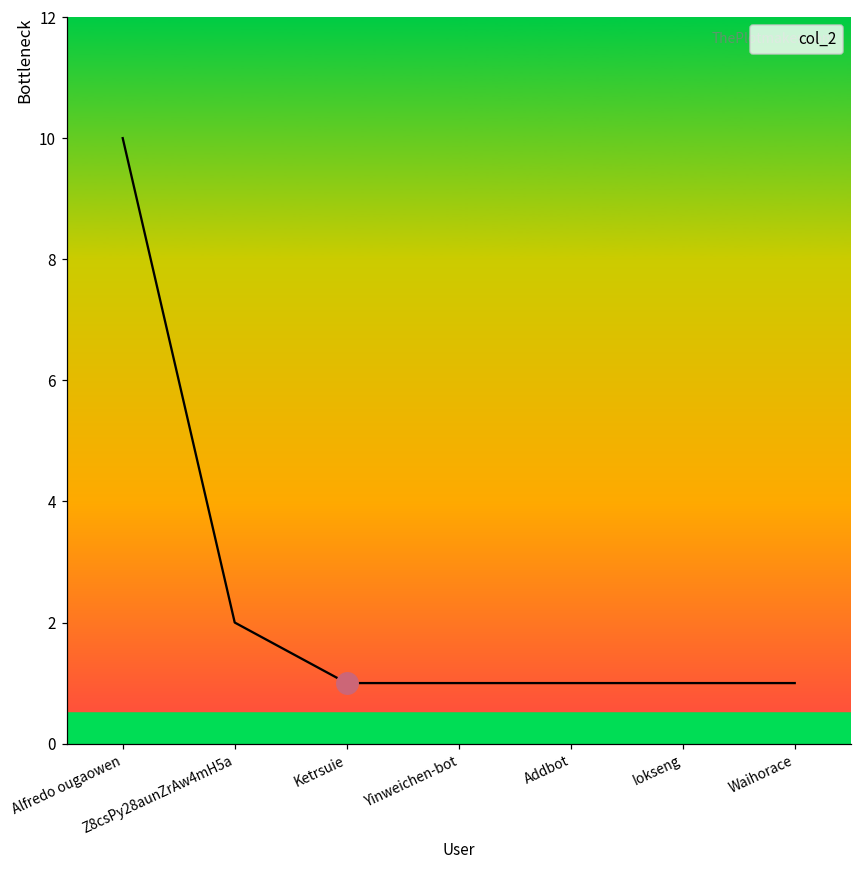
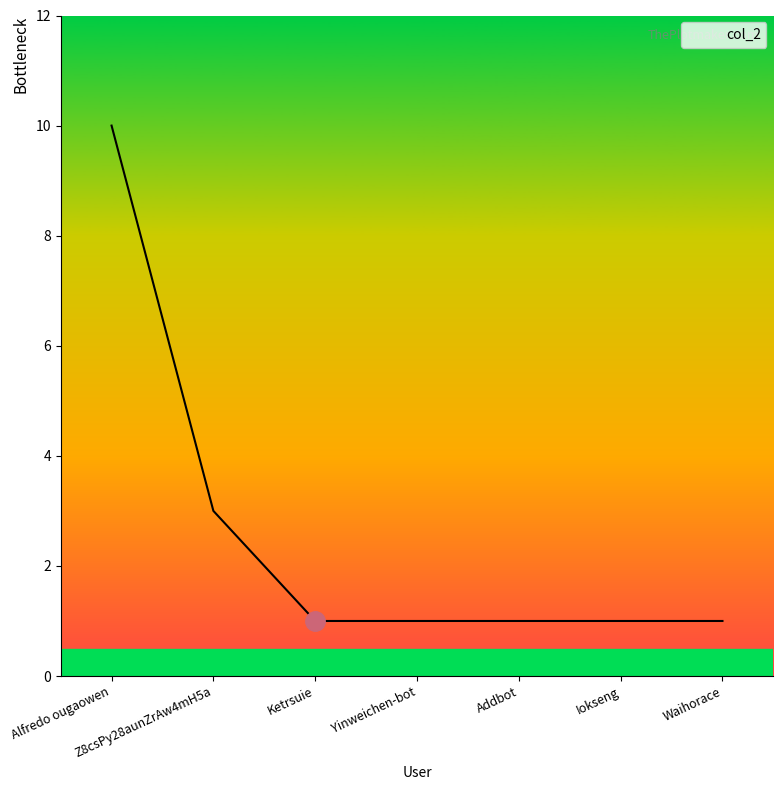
  {
    "col_2": {
      "Alfredo ougaowen": 10,
-     "Z8csPy28aunZrAw4mH5a": 2,
+     "Z8csPy28aunZrAw4mH5a": 3,
      "Yinweichen-bot": 1,
      "Addbot": 1,
      "Iokseng": 1,
      "Waihorace": 1
    }
  }
